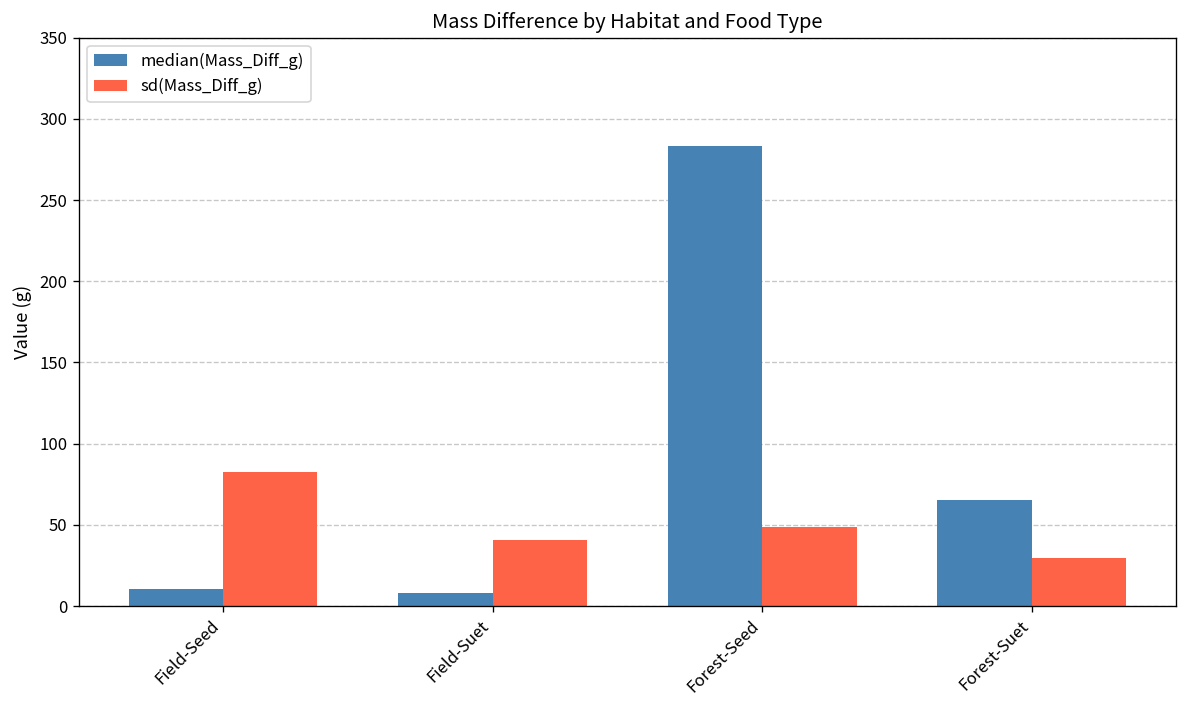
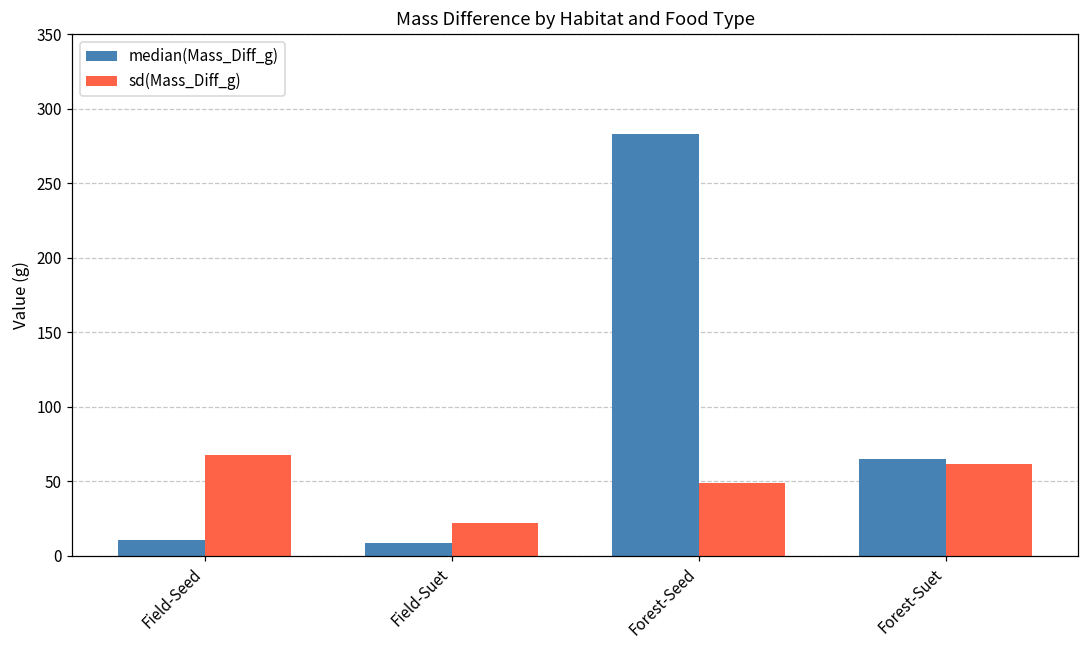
  {
    "median(Mass_Diff_g)": {
      "Field-Seed": 11,
      "Field-Suet": 8,
      "Forest-Seed": 283,
      "Forest-Suet": 65
    },
    "sd(Mass_Diff_g)": {
-     "Field-Seed": 83,
-     "Field-Suet": 41,
+     "Field-Seed": 68,
+     "Field-Suet": 22,
      "Forest-Seed": 49,
-     "Forest-Suet": 30
+     "Forest-Suet": 61
    }
  }
